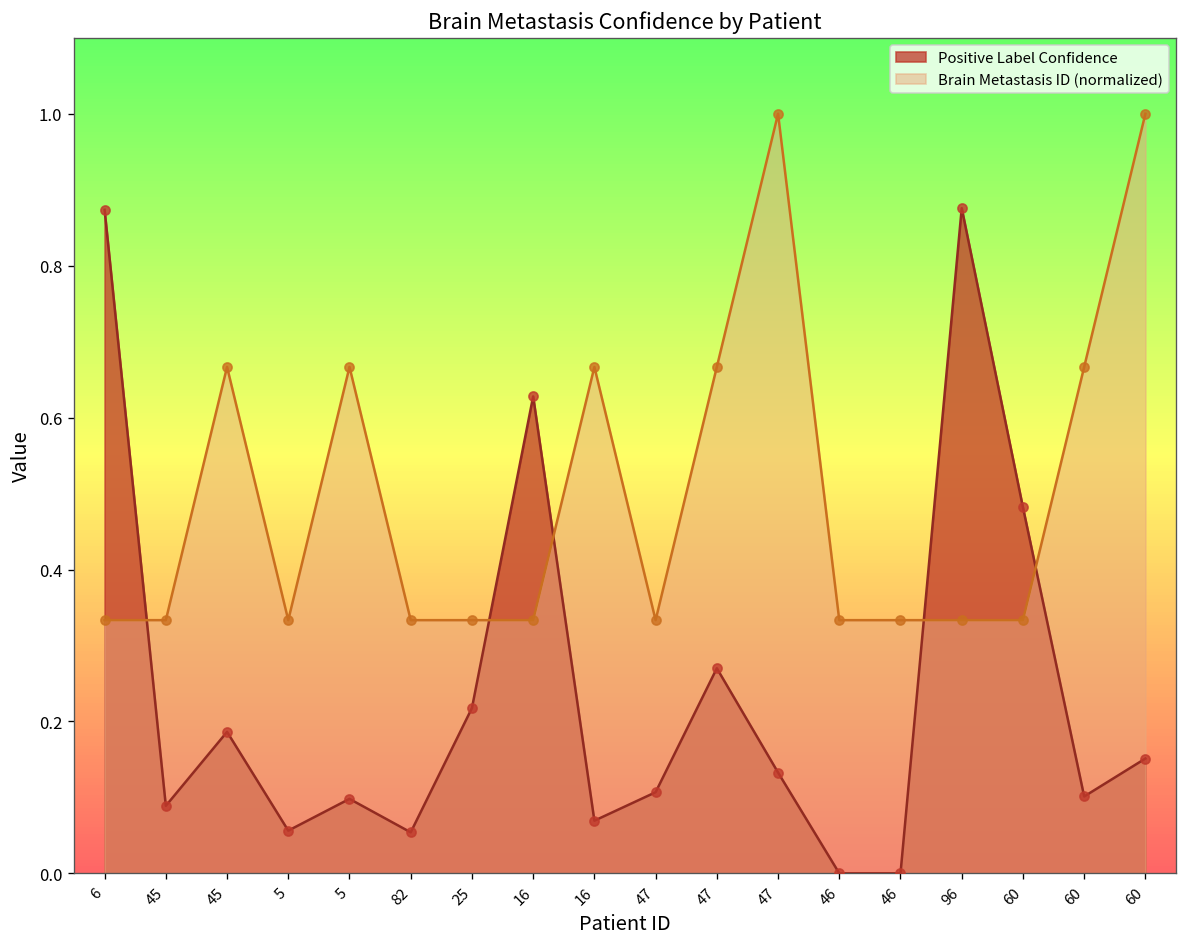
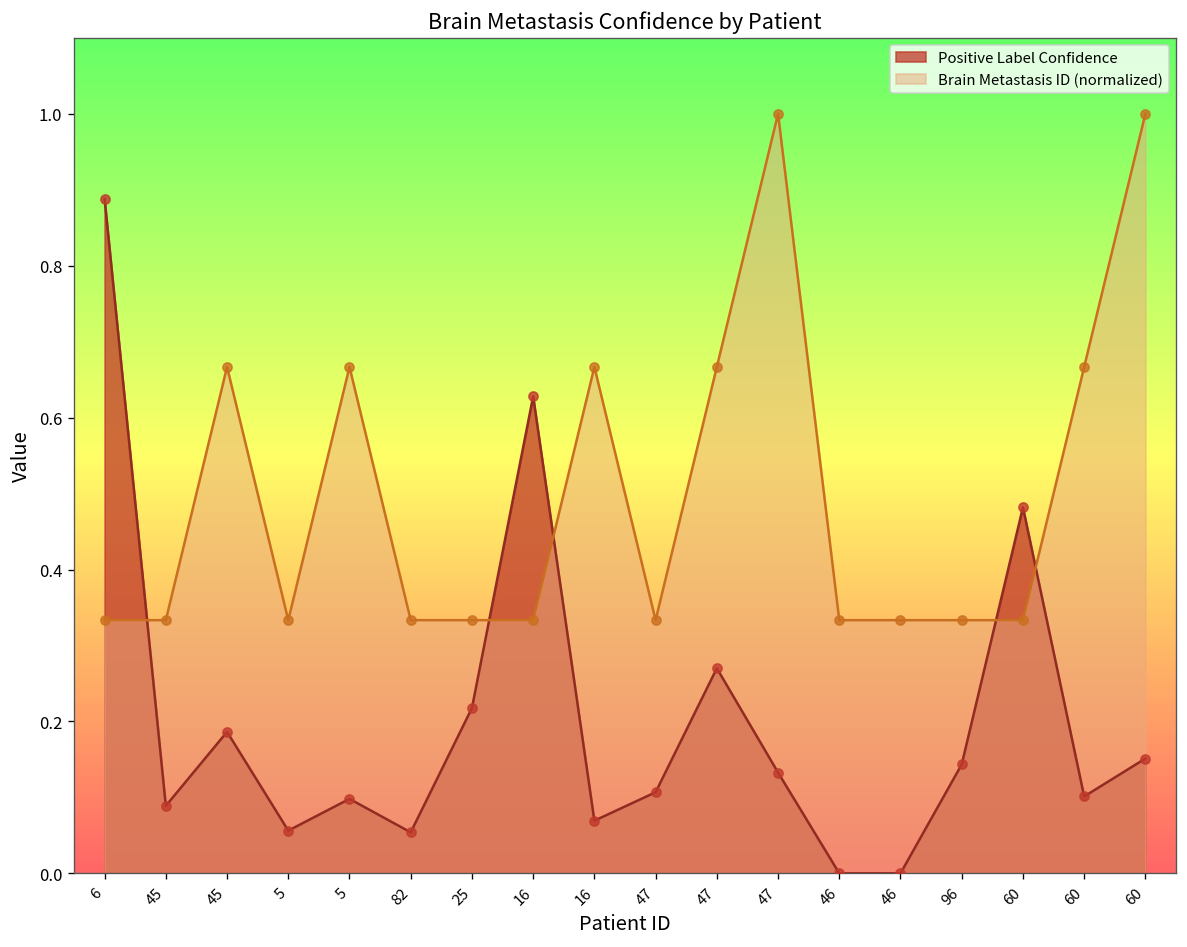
  {
    "Positive Label Confidence": {
-     "6": 0.87,
+     "6": 0.89,
      "82": 0.05,
      "25": 0.22,
-     "96": 0.88
+     "96": 0.14
    },
    "Brain Metastasis ID (normalized)": {
      "6": 0.33,
      "82": 0.33,
      "25": 0.33,
      "96": 0.33
    }
  }
